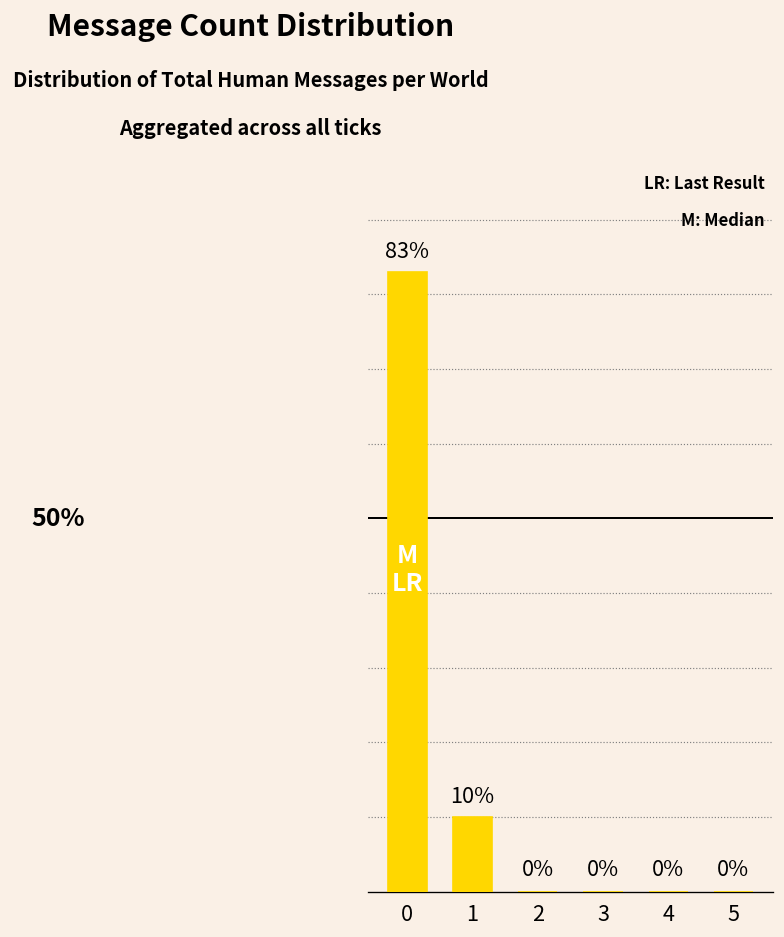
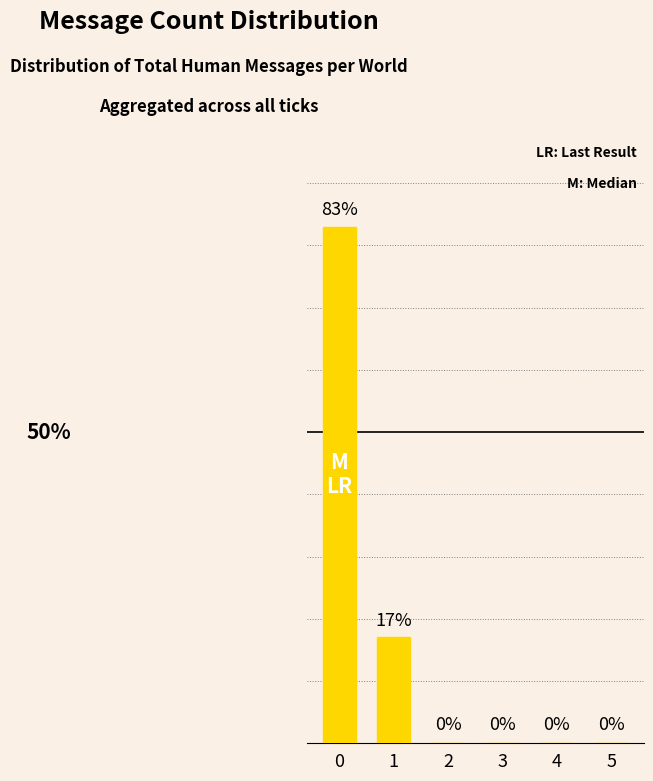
  {
    "0": "83%",
-   "1": "10%",
+   "1": "17%",
    "2": "0%",
    "3": "0%",
    "4": "0%",
    "5": "0%"
  }
